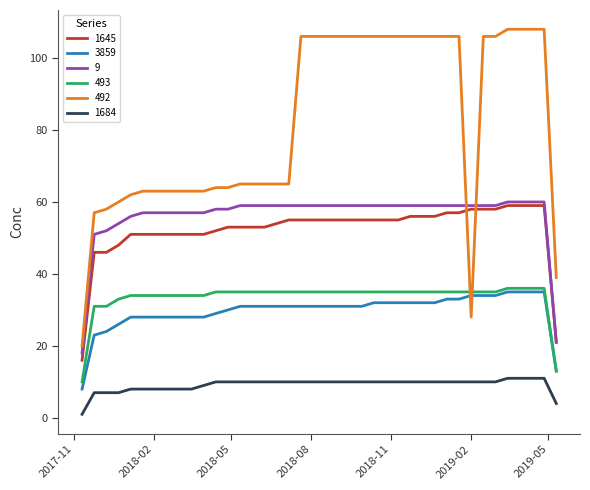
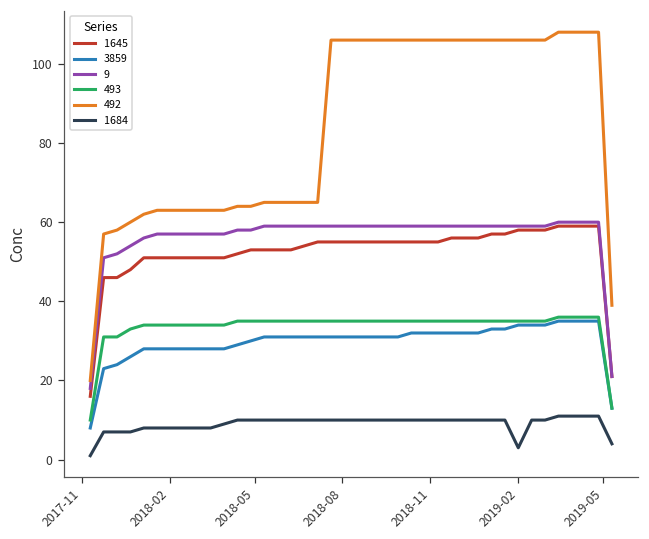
  {
    "1645": {
      "2019-02": 58
    },
    "3859": {
      "2019-02": 34
    },
    "9": {
      "2019-02": 59
    },
    "493": {
      "2019-02": 35
    },
    "492": {
-     "2019-02": 28
+     "2019-02": 106
    },
    "1684": {
-     "2019-02": 10
+     "2019-02": 3
    }
  }
